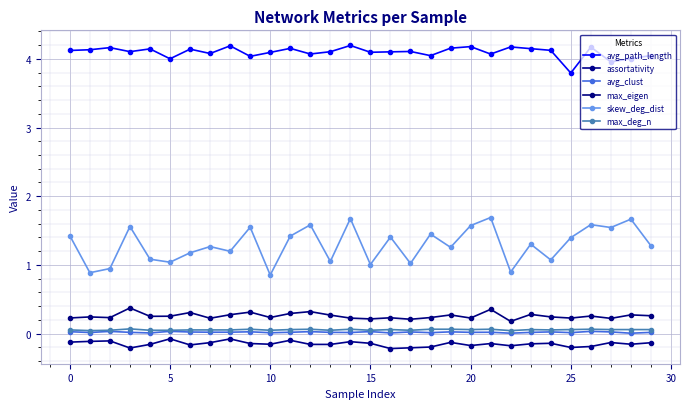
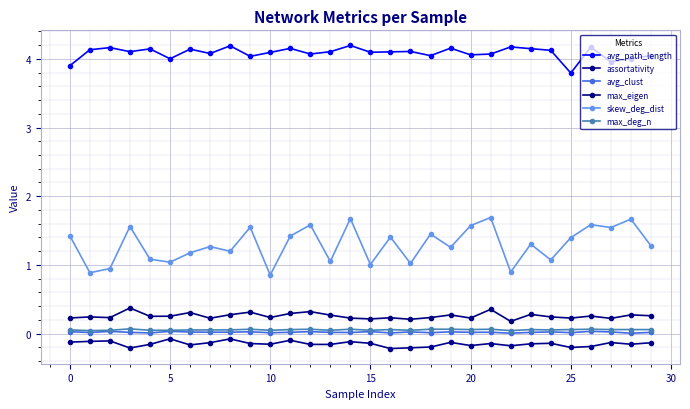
  {
    "avg_path_length": {
-     "0": 4.1,
+     "0": 3.9,
      "5": 4.0,
      "10": 4.1,
      "15": 4.1,
-     "20": 4.2,
+     "20": 4.1,
      "25": 3.8
    }
  }
